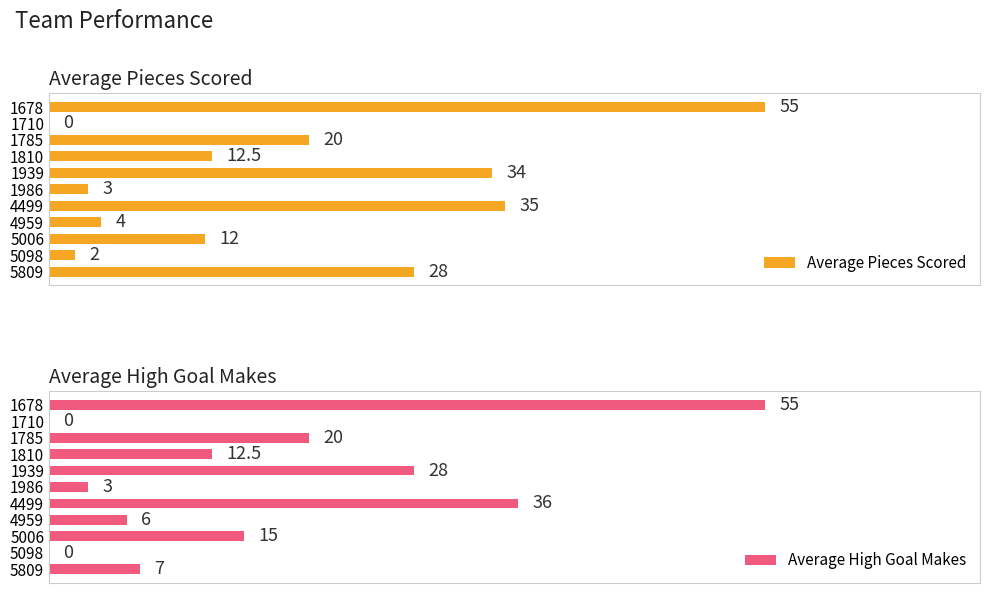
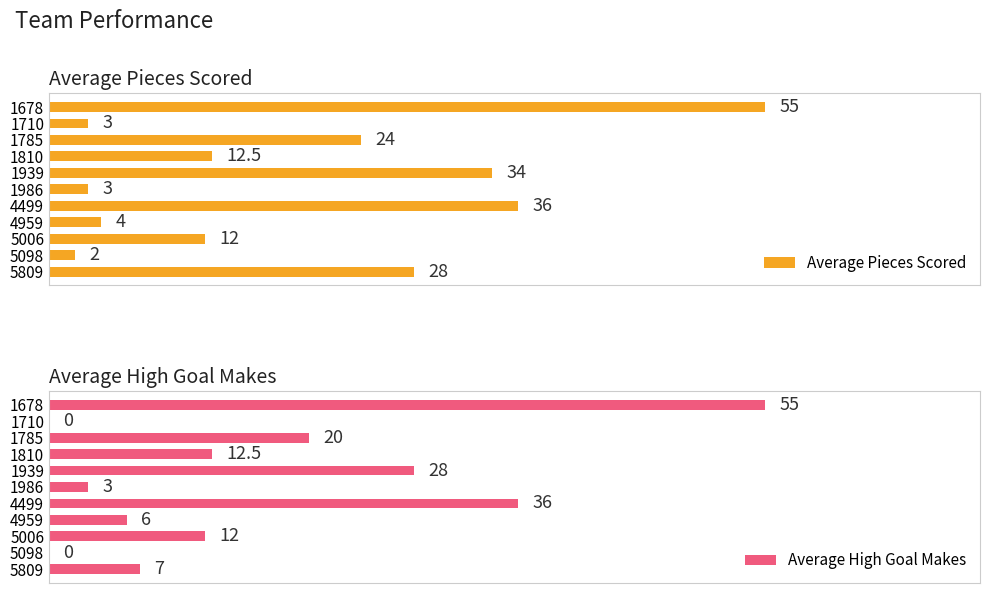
  {
    "Average Pieces Scored": {
      "1678": 55,
-     "1710": 0,
-     "1785": 20,
+     "1710": 3,
+     "1785": 24,
      "1810": 12.5,
      "1939": 34,
      "1986": 3,
-     "4499": 35,
+     "4499": 36,
      "4959": 4,
      "5006": 12,
      "5098": 2,
      "5809": 28
    },
    "Average High Goal Makes": {
      "1678": 55,
      "1710": 0,
      "1785": 20,
      "1810": 12.5,
      "1939": 28,
      "1986": 3,
      "4499": 36,
      "4959": 6,
-     "5006": 15,
+     "5006": 12,
      "5098": 0,
      "5809": 7
    }
  }
